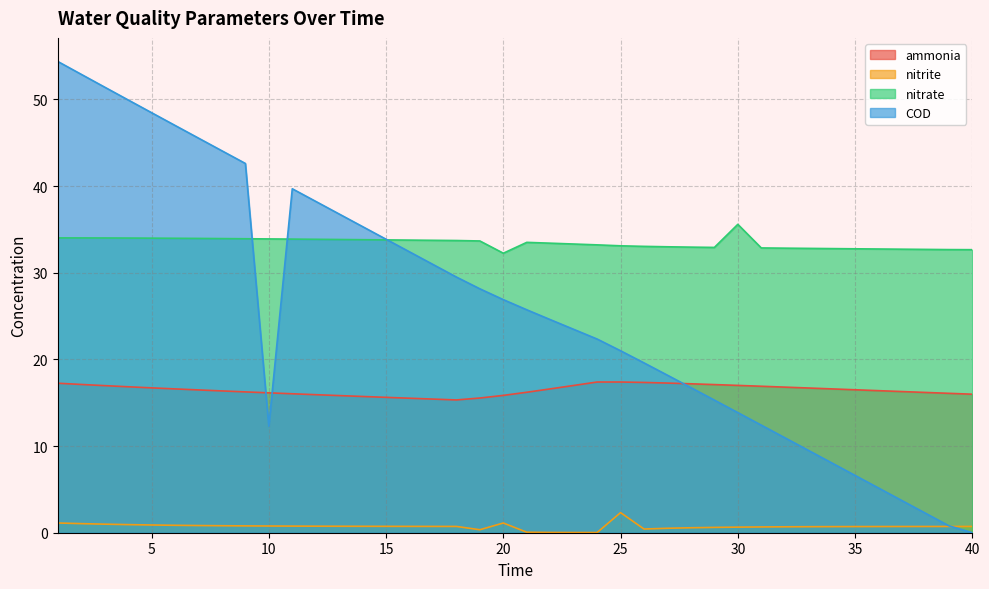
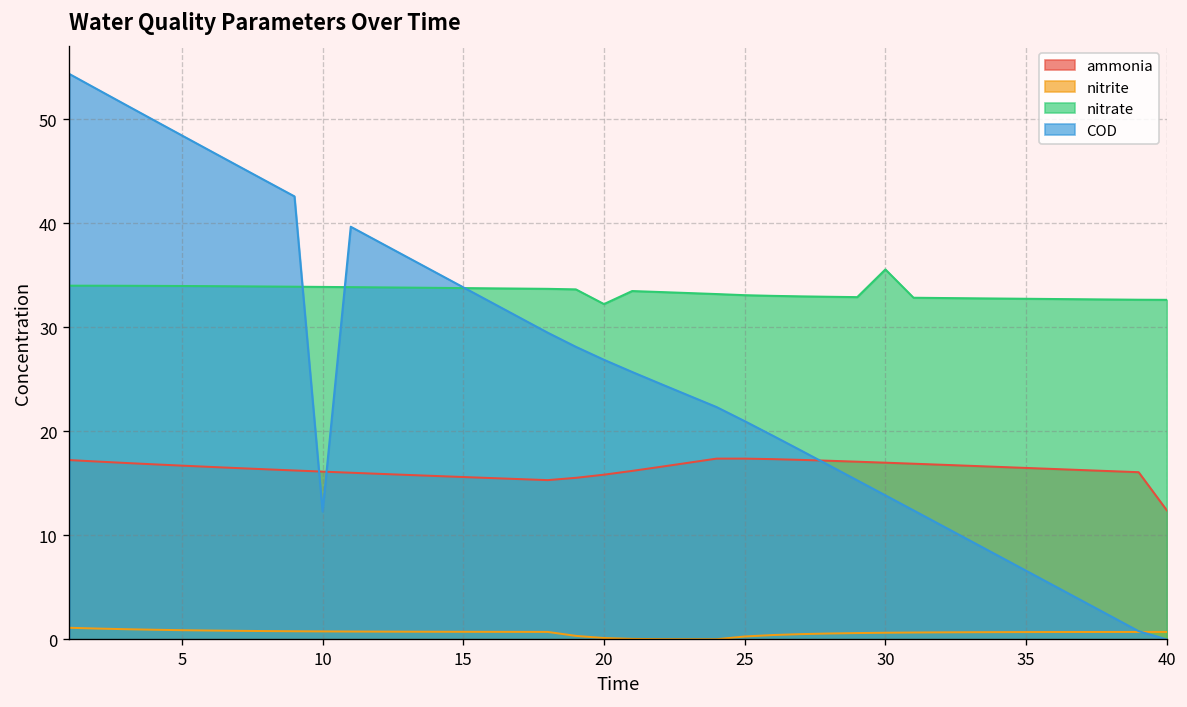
  {
    "ammonia": {
      "5": 17,
      "10": 16,
      "15": 16,
      "20": 16,
      "25": 17,
      "30": 17,
      "35": 16,
-     "40": 16
+     "40": 12
    },
    "nitrite": {
      "5": 1,
      "10": 1,
      "15": 1,
-     "20": 1,
-     "25": 2,
+     "20": 0,
+     "25": 0,
      "30": 1,
      "35": 1,
      "40": 1
    },
    "nitrate": {
      "5": 34,
      "10": 34,
      "20": 32,
      "25": 33,
      "30": 36,
      "35": 33,
      "40": 33
    },
    "COD": {
      "5": 48,
      "10": 12,
      "20": 27,
      "25": 21,
      "30": 14,
      "35": 7,
      "40": 0
    }
  }
